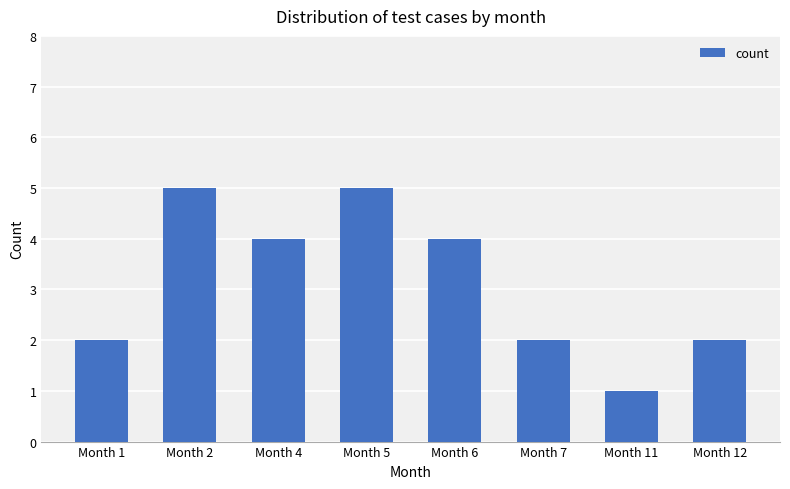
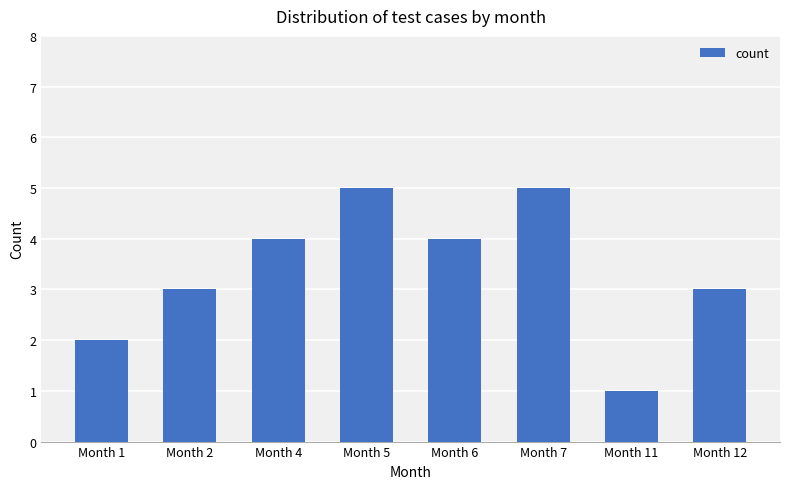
  {
    "Month 1": 2,
-   "Month 2": 5,
+   "Month 2": 3,
    "Month 4": 4,
    "Month 5": 5,
    "Month 6": 4,
-   "Month 7": 2,
+   "Month 7": 5,
    "Month 11": 1,
-   "Month 12": 2
+   "Month 12": 3
  }
